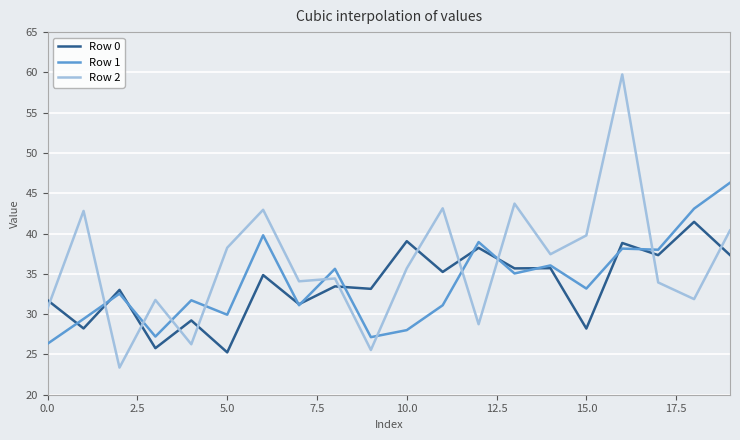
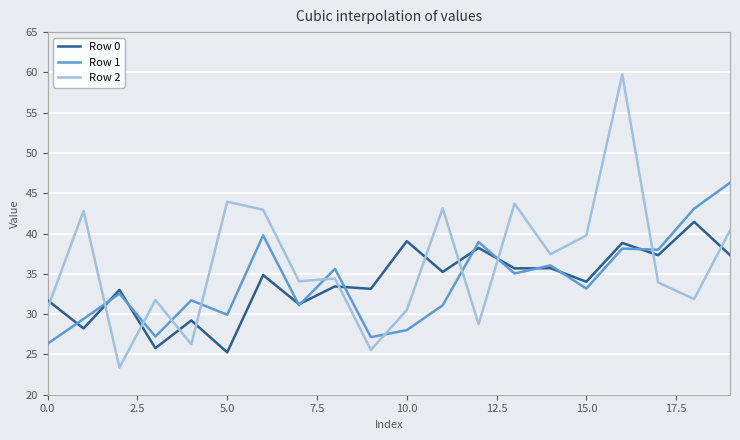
  {
    "Row 0": {
      "0.0": 32,
      "5.0": 25,
      "10.0": 39,
-     "15.0": 28
+     "15.0": 34
    },
    "Row 1": {
      "0.0": 26,
      "5.0": 30,
      "10.0": 28,
      "15.0": 33
    },
    "Row 2": {
      "0.0": 31,
-     "5.0": 38,
-     "10.0": 36,
+     "5.0": 44,
+     "10.0": 30,
      "15.0": 40
    }
  }
